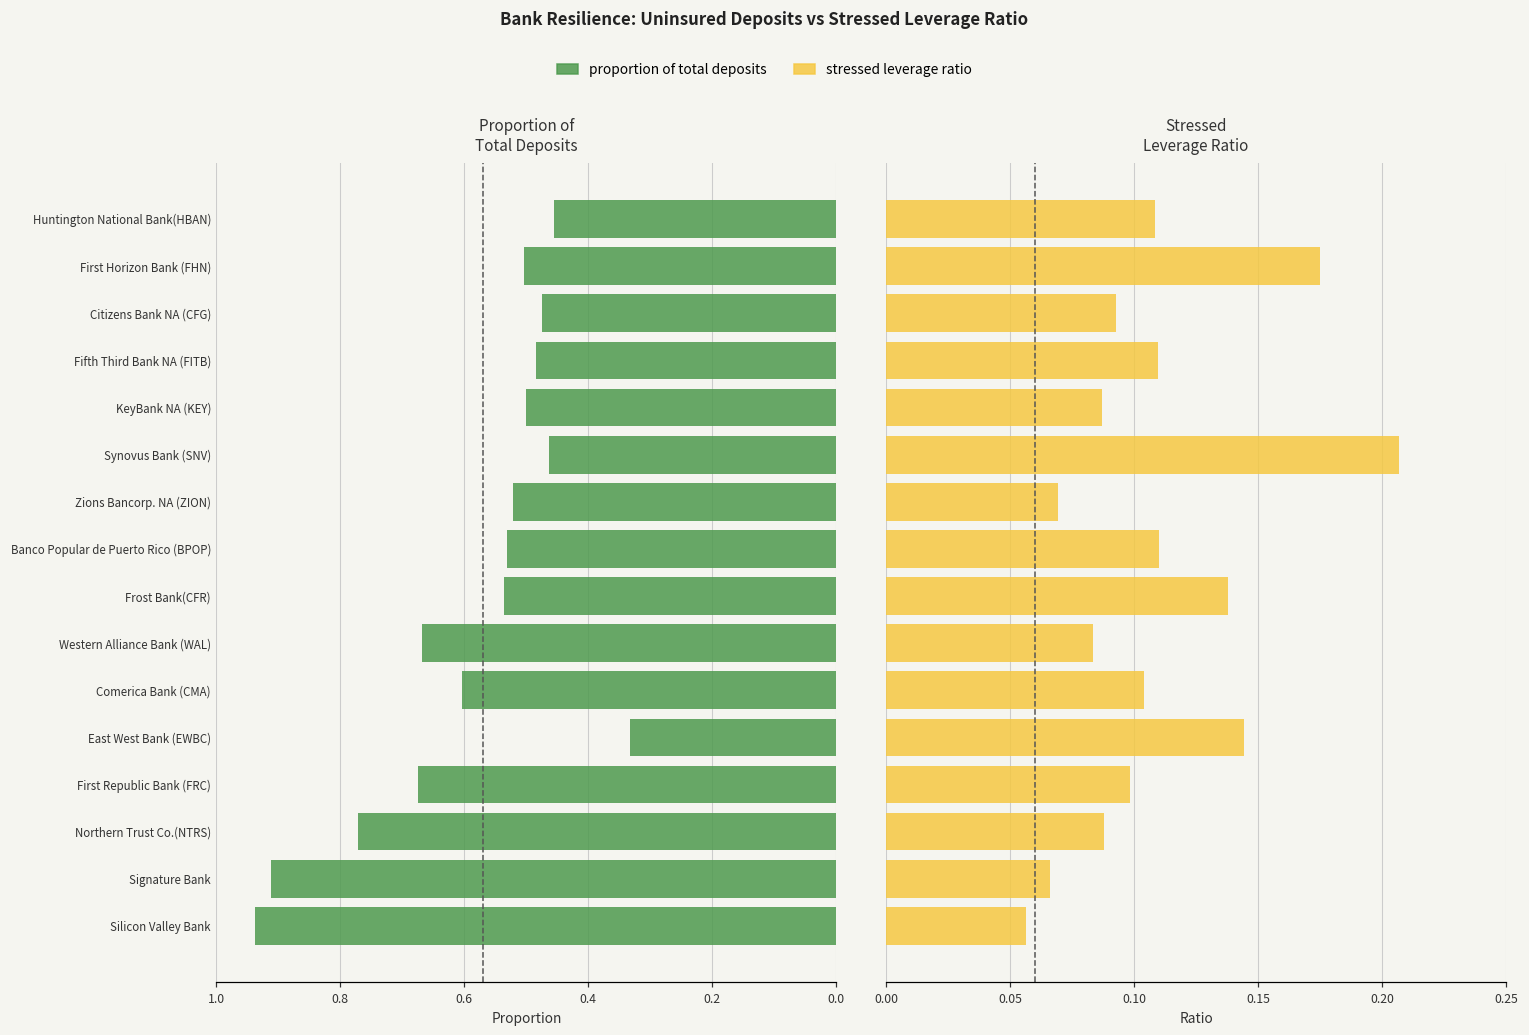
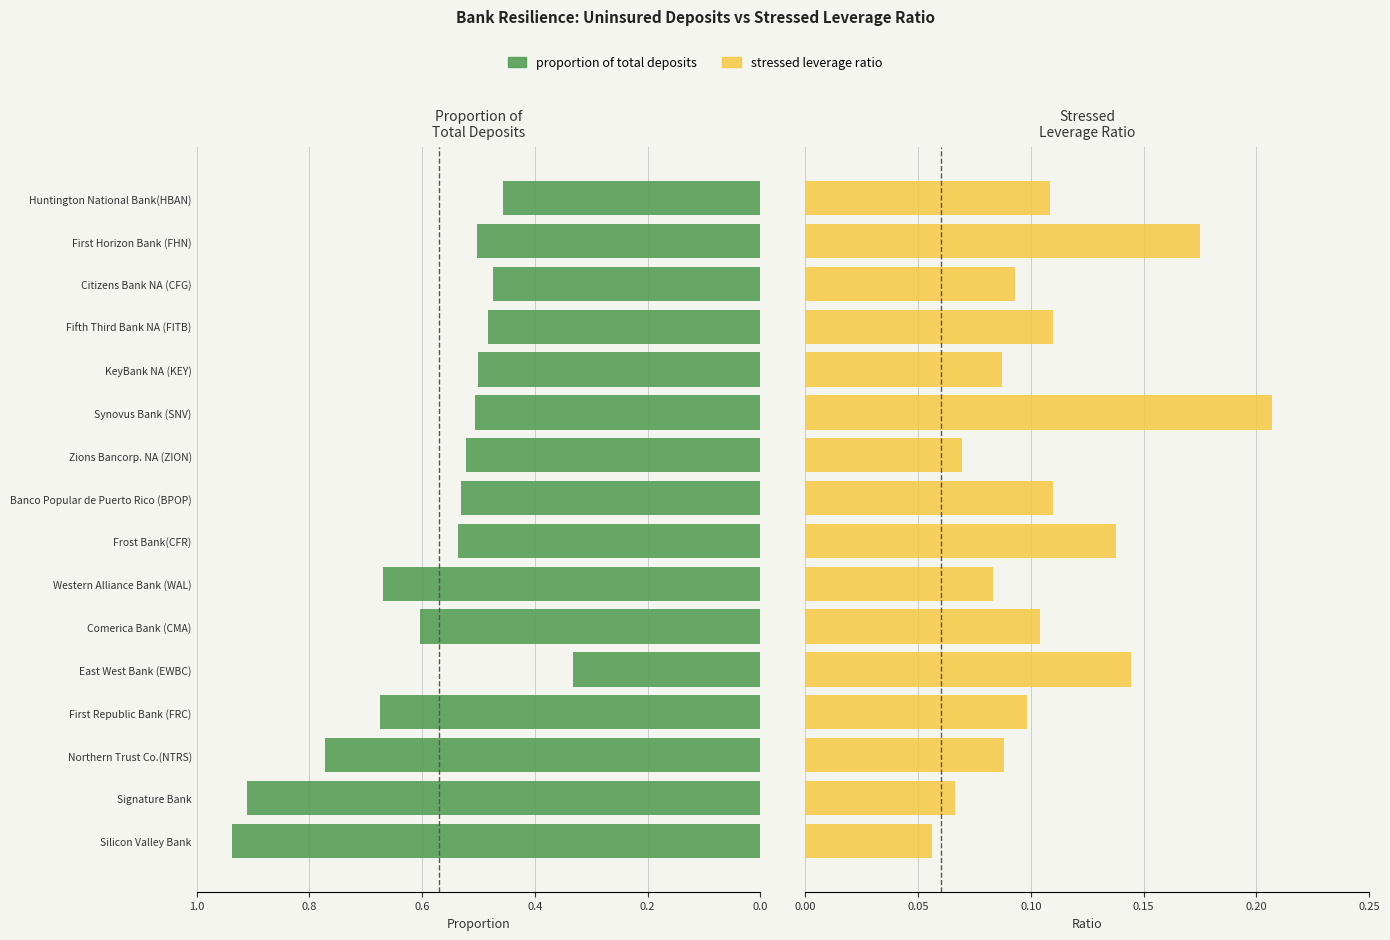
  {
    "Proportion of Total Deposits": {
      "Huntington National Bank(HBAN)": 0.46,
      "First Horizon Bank (FHN)": 0.50,
      "Citizens Bank NA (CFG)": 0.48,
      "Fifth Third Bank NA (FITB)": 0.48,
      "KeyBank NA (KEY)": 0.50,
-     "Synovus Bank (SNV)": 0.46,
+     "Synovus Bank (SNV)": 0.51,
      "Zions Bancorp. NA (ZION)": 0.52,
      "Banco Popular de Puerto Rico (BPOP)": 0.53,
      "Frost Bank(CFR)": 0.54,
      "Western Alliance Bank (WAL)": 0.67,
      "Comerica Bank (CMA)": 0.60,
      "East West Bank (EWBC)": 0.33,
      "First Republic Bank (FRC)": 0.67,
      "Northern Trust Co.(NTRS)": 0.77,
      "Signature Bank": 0.91,
      "Silicon Valley Bank": 0.94
    }
  }
